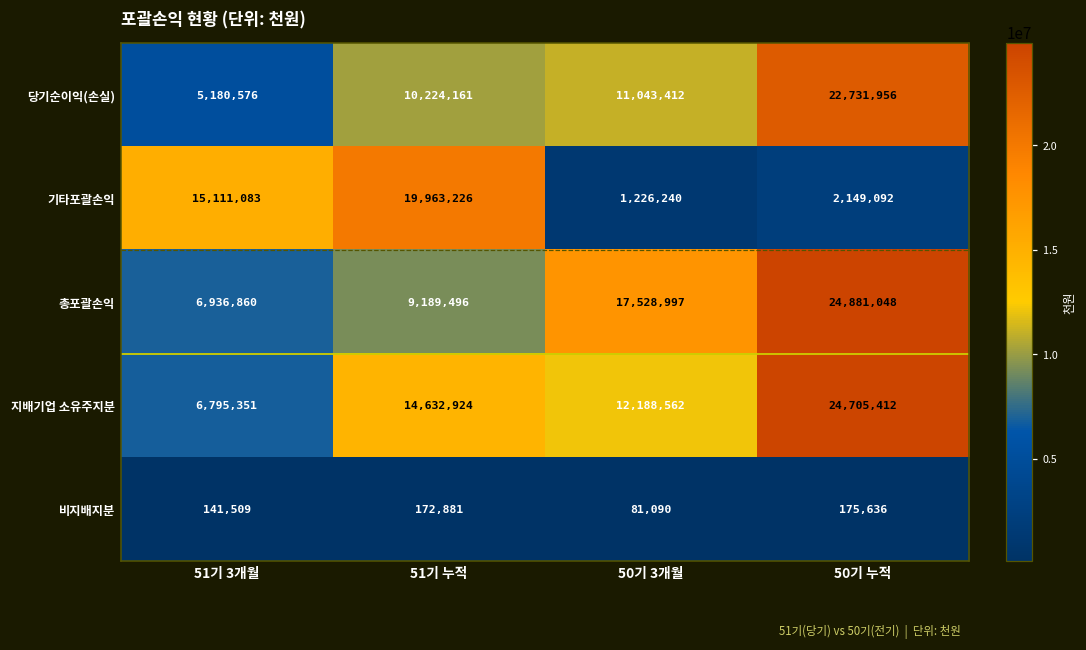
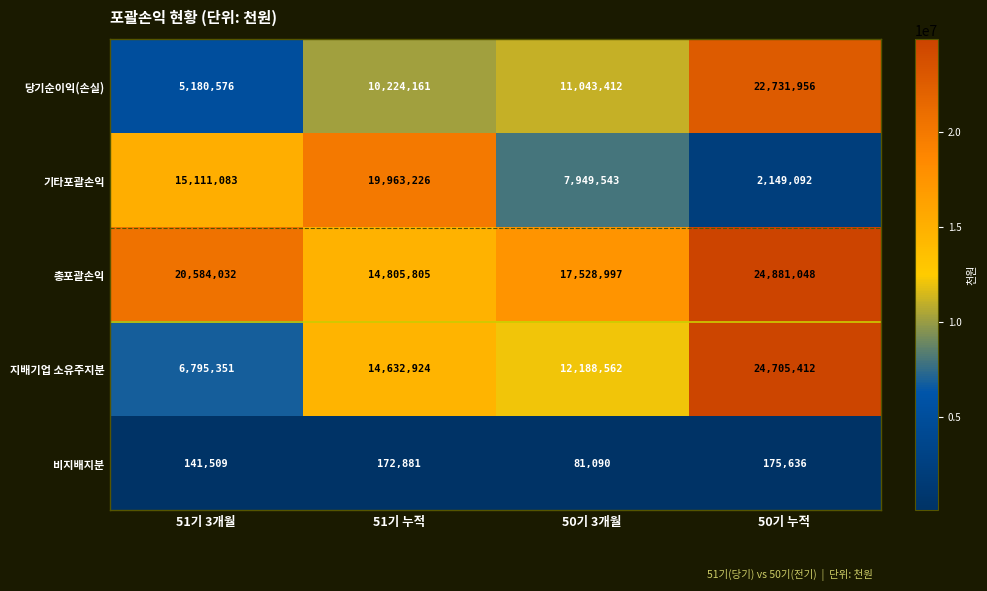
  {
    "당기순이익(손실)": {
      "51기 3개월": "5,180,576",
      "51기 누적": "10,224,161",
      "50기 3개월": "11,043,412",
      "50기 누적": "22,731,956"
    },
    "기타포괄손익": {
      "51기 3개월": "15,111,083",
      "51기 누적": "19,963,226",
-     "50기 3개월": "1,226,240",
+     "50기 3개월": "7,949,543",
      "50기 누적": "2,149,092"
    },
    "총포괄손익": {
-     "51기 3개월": "6,936,860",
-     "51기 누적": "9,189,496",
+     "51기 3개월": "20,584,032",
+     "51기 누적": "14,805,805",
      "50기 3개월": "17,528,997",
      "50기 누적": "24,881,048"
    },
    "지배기업 소유주지분": {
      "51기 3개월": "6,795,351",
      "51기 누적": "14,632,924",
      "50기 3개월": "12,188,562",
      "50기 누적": "24,705,412"
    },
    "비지배지분": {
      "51기 3개월": "141,509",
      "51기 누적": "172,881",
      "50기 3개월": "81,090",
      "50기 누적": "175,636"
    }
  }
